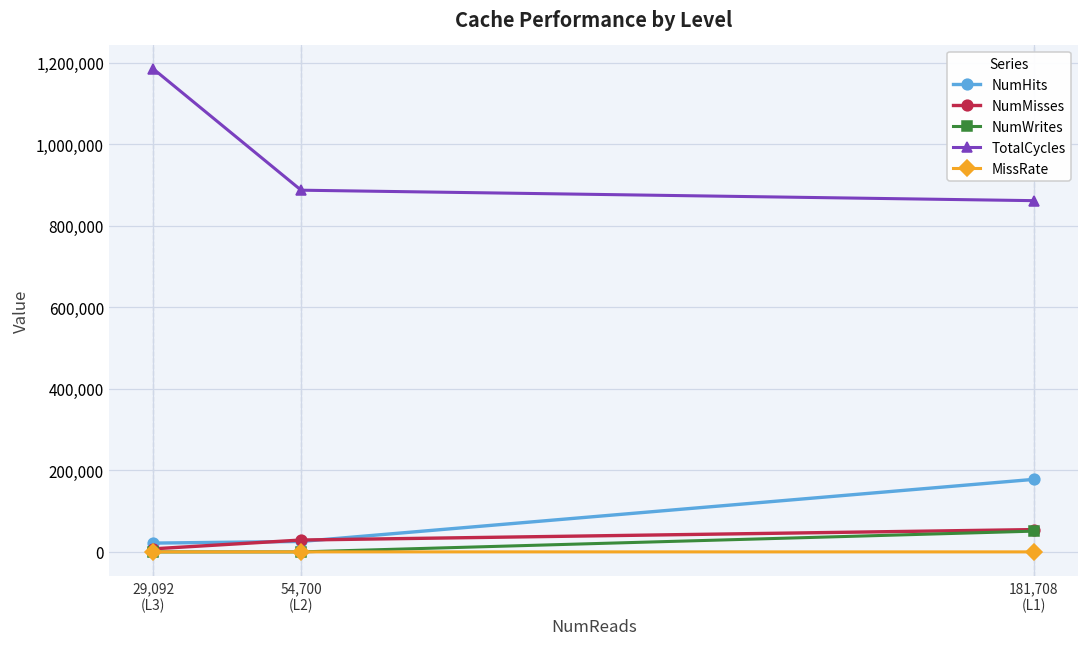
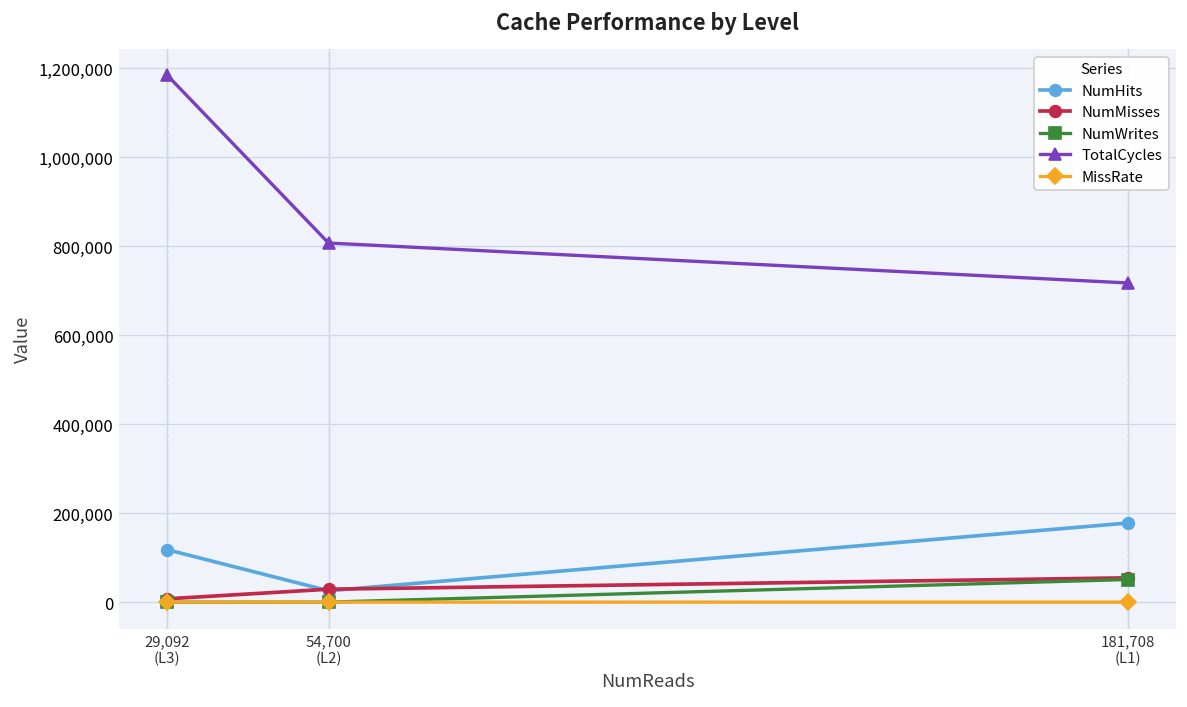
  {
    "NumHits": {
-     "29,092 (L3)": "20,000",
+     "29,092 (L3)": "120,000",
      "181,708 (L1)": "180,000"
    },
    "NumMisses": {
      "29,092 (L3)": "10,000"
    },
    "TotalCycles": {
      "29,092 (L3)": "1,180,000",
-     "54,700 (L2)": "890,000",
-     "181,708 (L1)": "860,000"
+     "54,700 (L2)": "810,000",
+     "181,708 (L1)": "720,000"
    },
    "MissRate": {
      "181,708 (L1)": "0"
    }
  }
